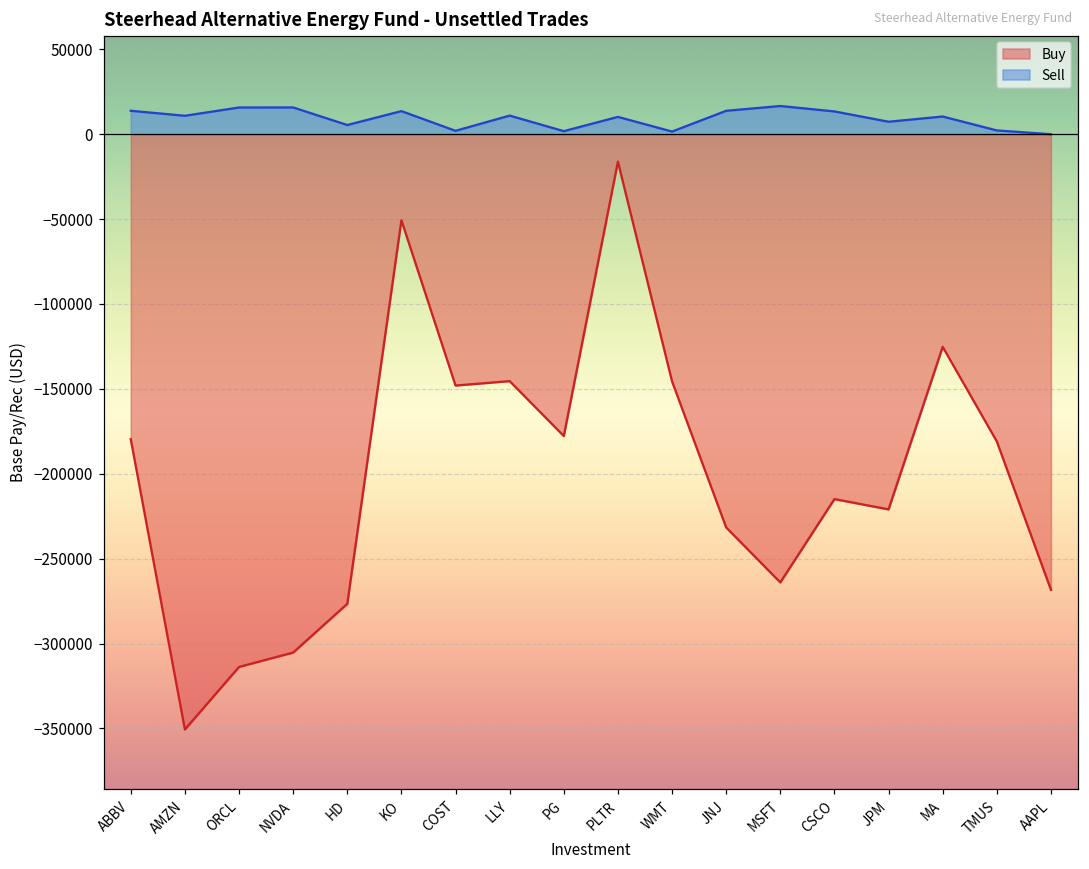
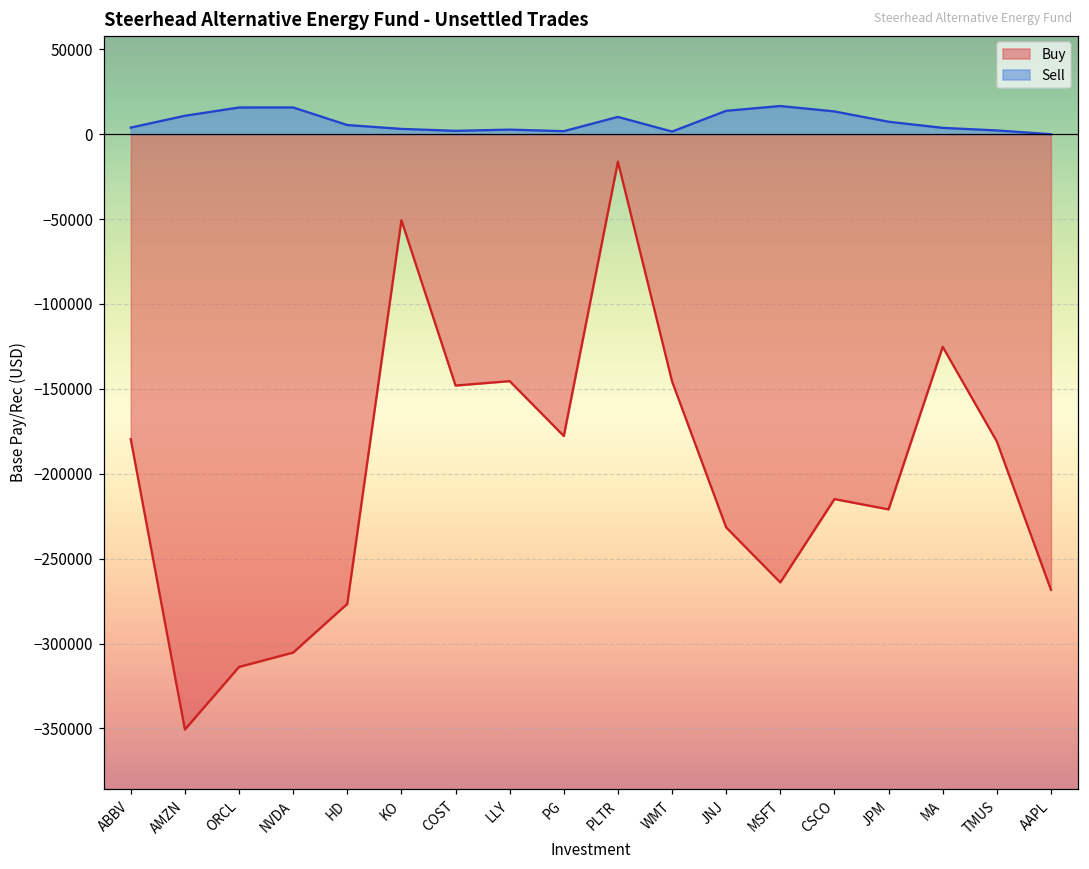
  {
    "Sell": {
-     "ABBV": 14000,
+     "ABBV": 4000,
      "AMZN": 11000,
      "ORCL": 16000,
      "NVDA": 16000,
      "HD": 5000,
-     "KO": 14000,
+     "KO": 3000,
      "COST": 2000,
-     "LLY": 11000,
+     "LLY": 3000,
      "PG": 2000,
      "PLTR": 10000,
      "JNJ": 14000,
      "MSFT": 17000,
      "CSCO": 13000,
      "JPM": 7000,
-     "MA": 10000,
+     "MA": 4000,
      "TMUS": 2000
    }
  }
